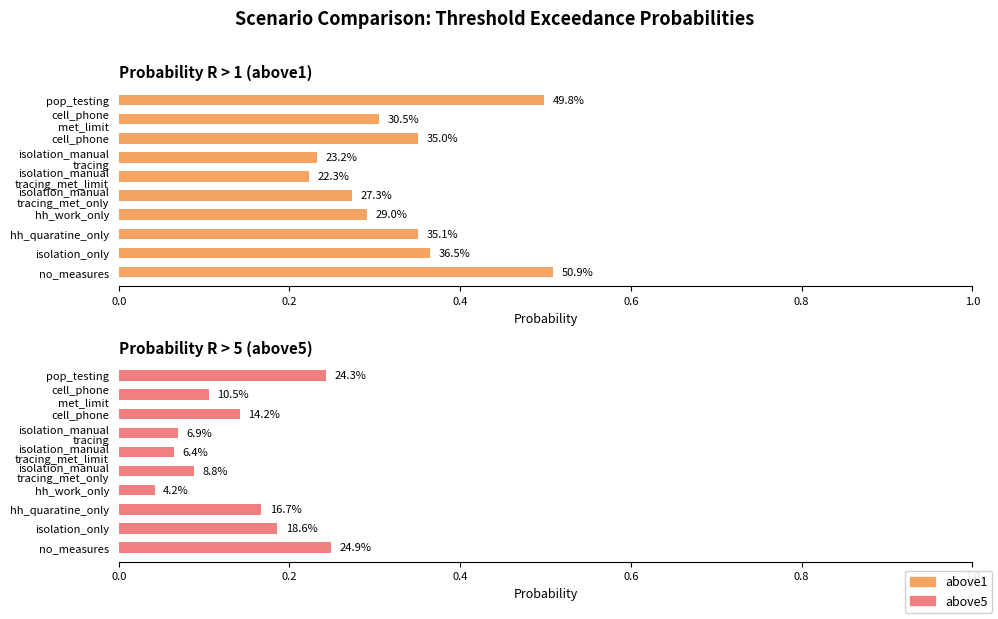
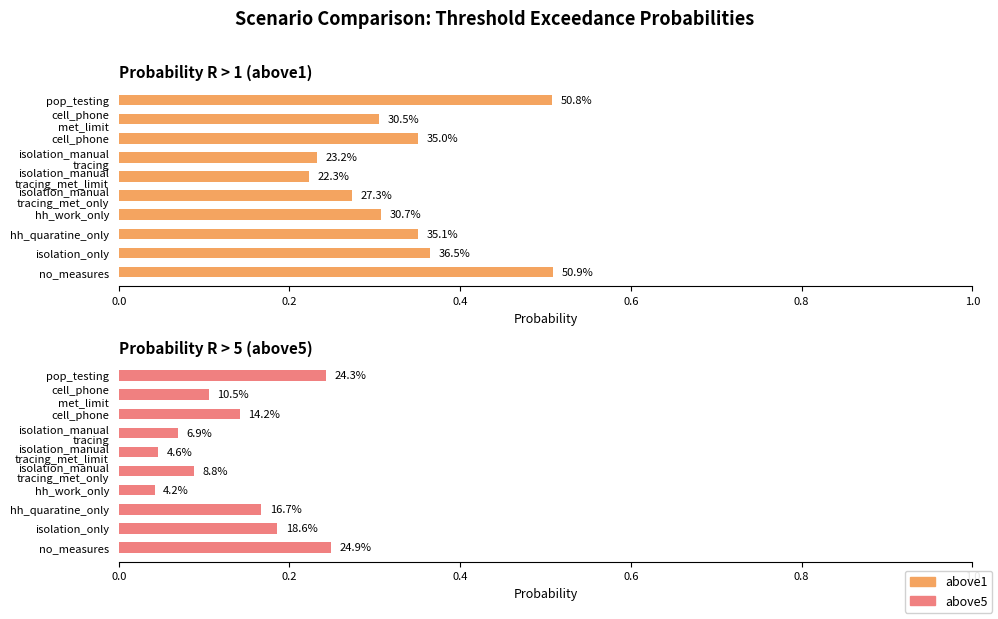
  {
    "Probability R > 1 (above1)": {
-     "pop_testing": "49.8%",
+     "pop_testing": "50.8%",
      "cell_phone met_limit": "30.5%",
      "cell_phone": "35.0%",
      "isolation_manual tracing": "23.2%",
      "isolation_manual tracing_met_limit": "22.3%",
      "isolation_manual tracing_met_only": "27.3%",
-     "hh_work_only": "29.0%",
+     "hh_work_only": "30.7%",
      "hh_quaratine_only": "35.1%",
      "isolation_only": "36.5%",
      "no_measures": "50.9%"
    },
    "Probability R > 5 (above5)": {
      "pop_testing": "24.3%",
      "cell_phone met_limit": "10.5%",
      "cell_phone": "14.2%",
      "isolation_manual tracing": "6.9%",
-     "isolation_manual tracing_met_limit": "6.4%",
+     "isolation_manual tracing_met_limit": "4.6%",
      "isolation_manual tracing_met_only": "8.8%",
      "hh_work_only": "4.2%",
      "hh_quaratine_only": "16.7%",
      "isolation_only": "18.6%",
      "no_measures": "24.9%"
    }
  }
